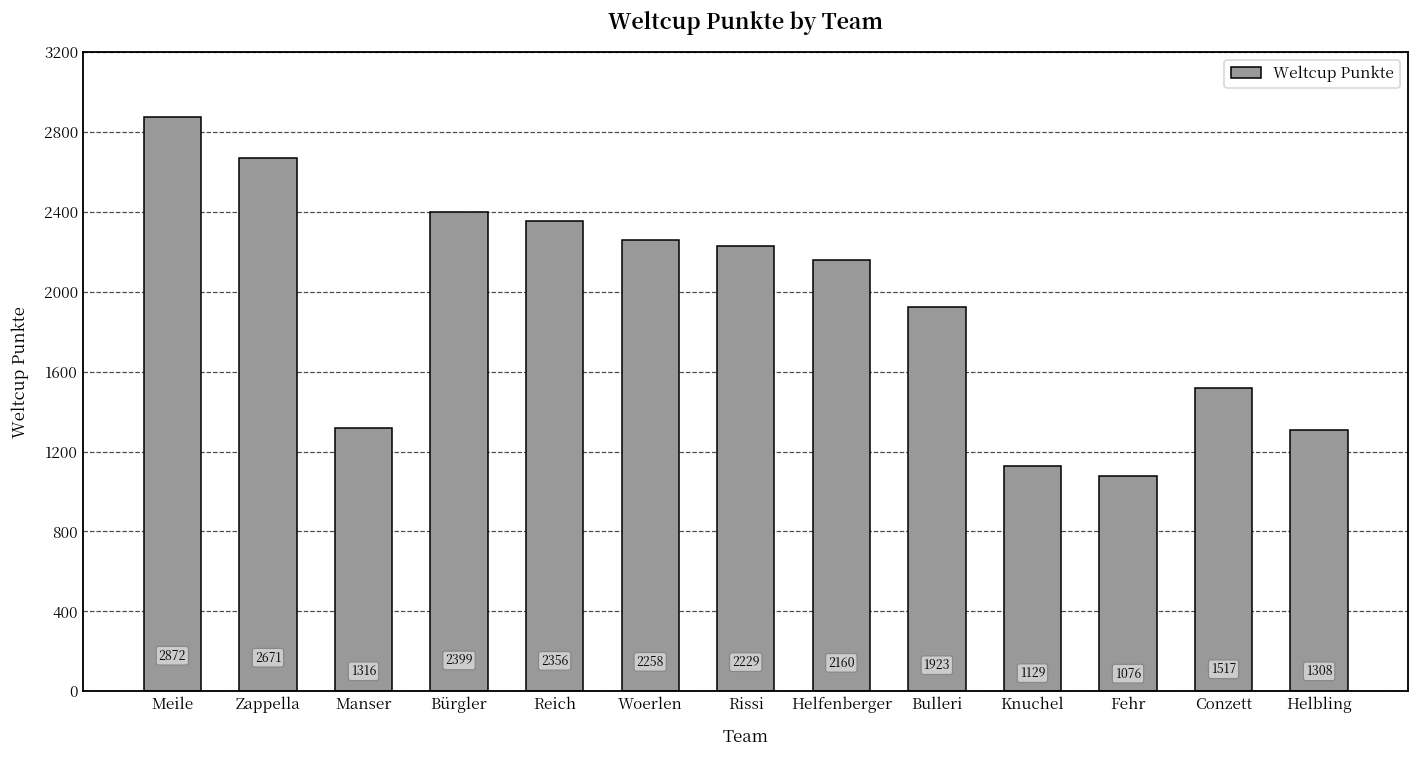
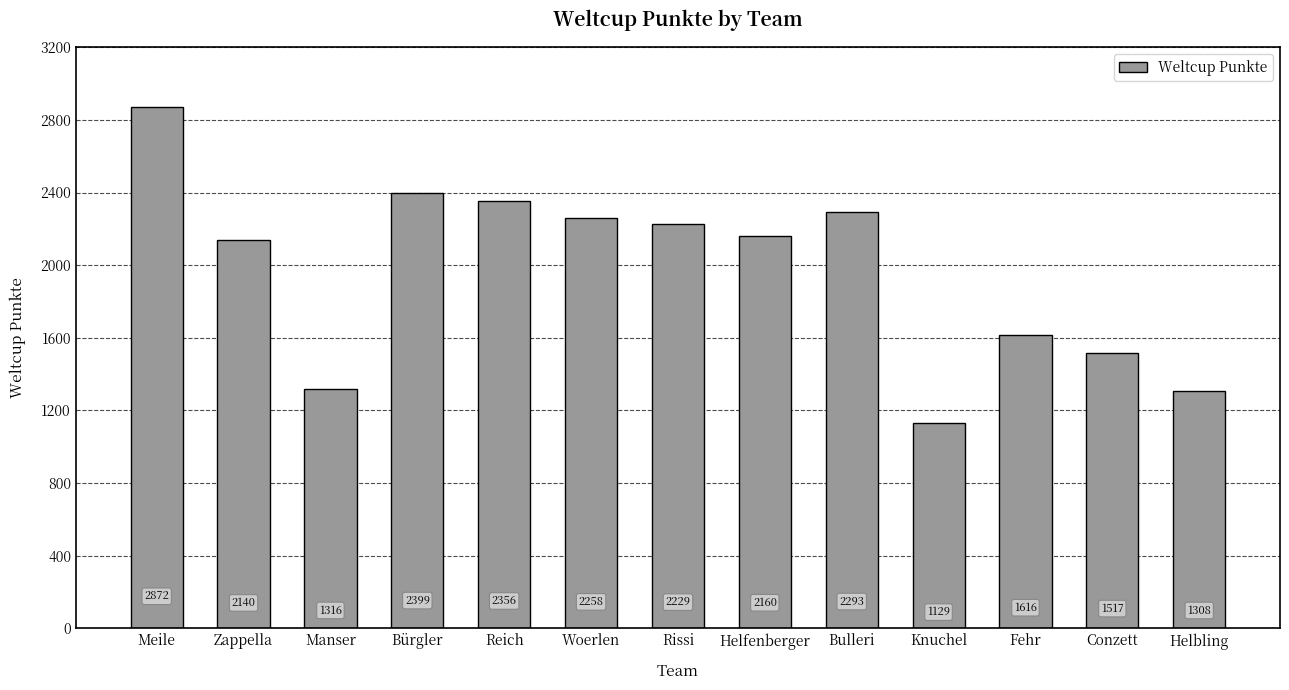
  {
-   "Zappella": 2671,
-   "Bulleri": 1923,
-   "Fehr": 1076
+   "Zappella": 2140,
+   "Bulleri": 2293,
+   "Fehr": 1616
  }
